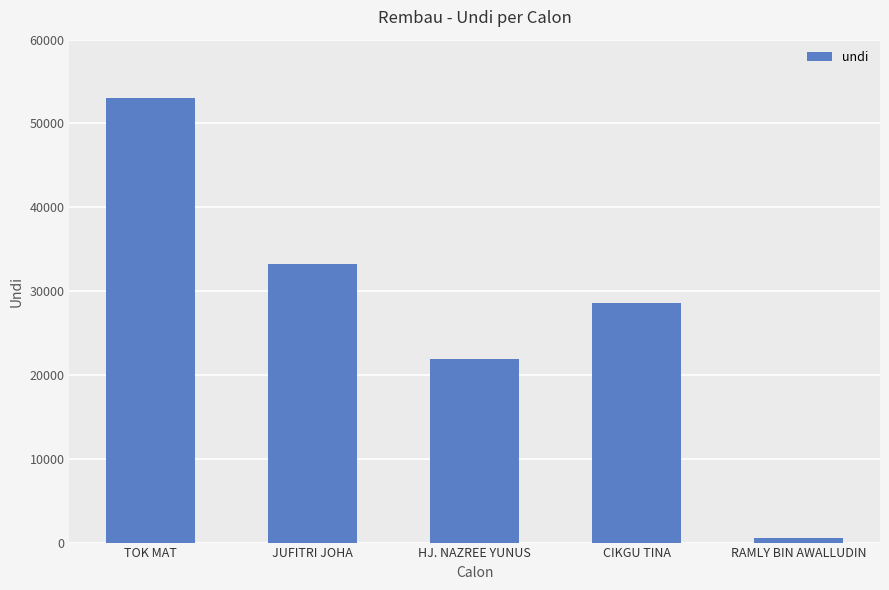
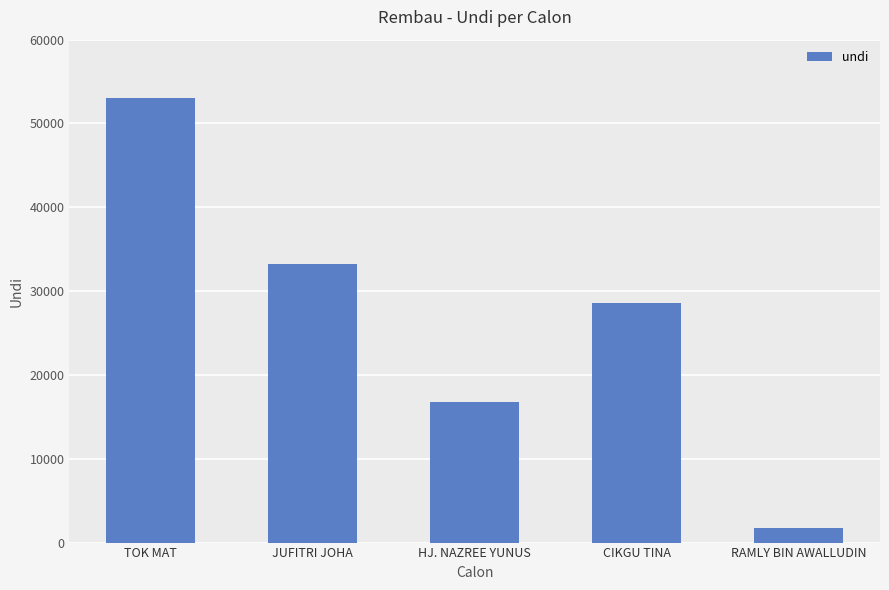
  {
    "TOK MAT": 53000,
    "JUFITRI JOHA": 33000,
-   "HJ. NAZREE YUNUS": 22000,
+   "HJ. NAZREE YUNUS": 17000,
    "CIKGU TINA": 29000,
-   "RAMLY BIN AWALLUDIN": 1000
+   "RAMLY BIN AWALLUDIN": 2000
  }
